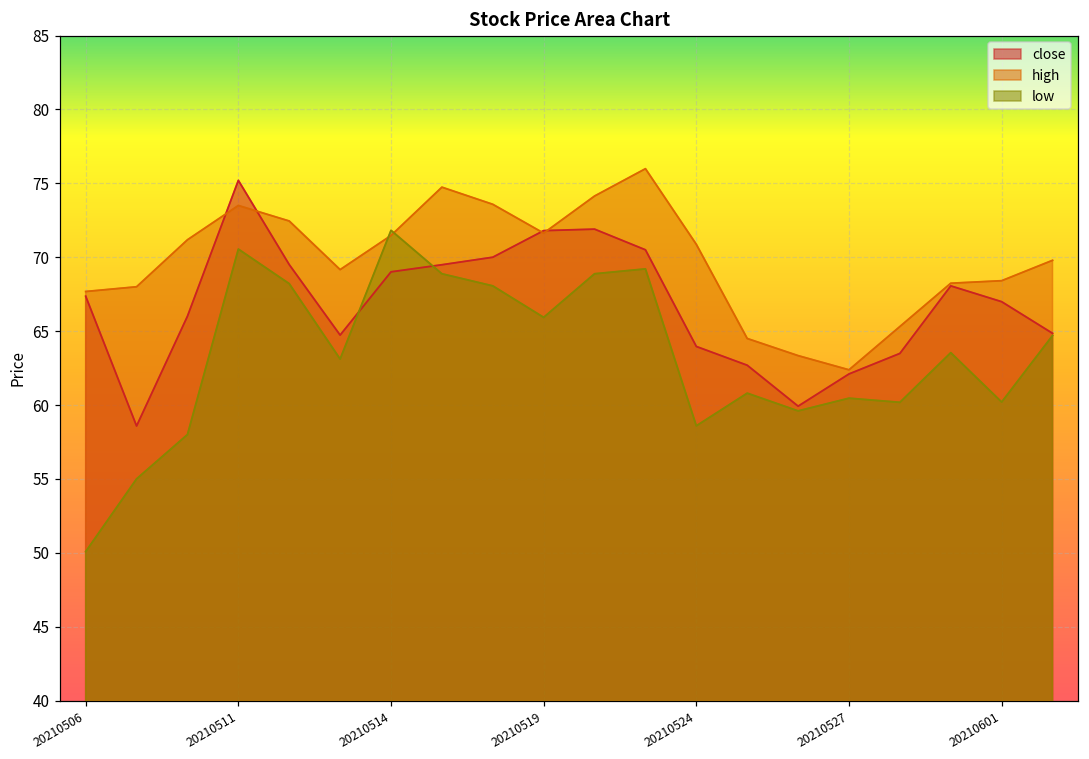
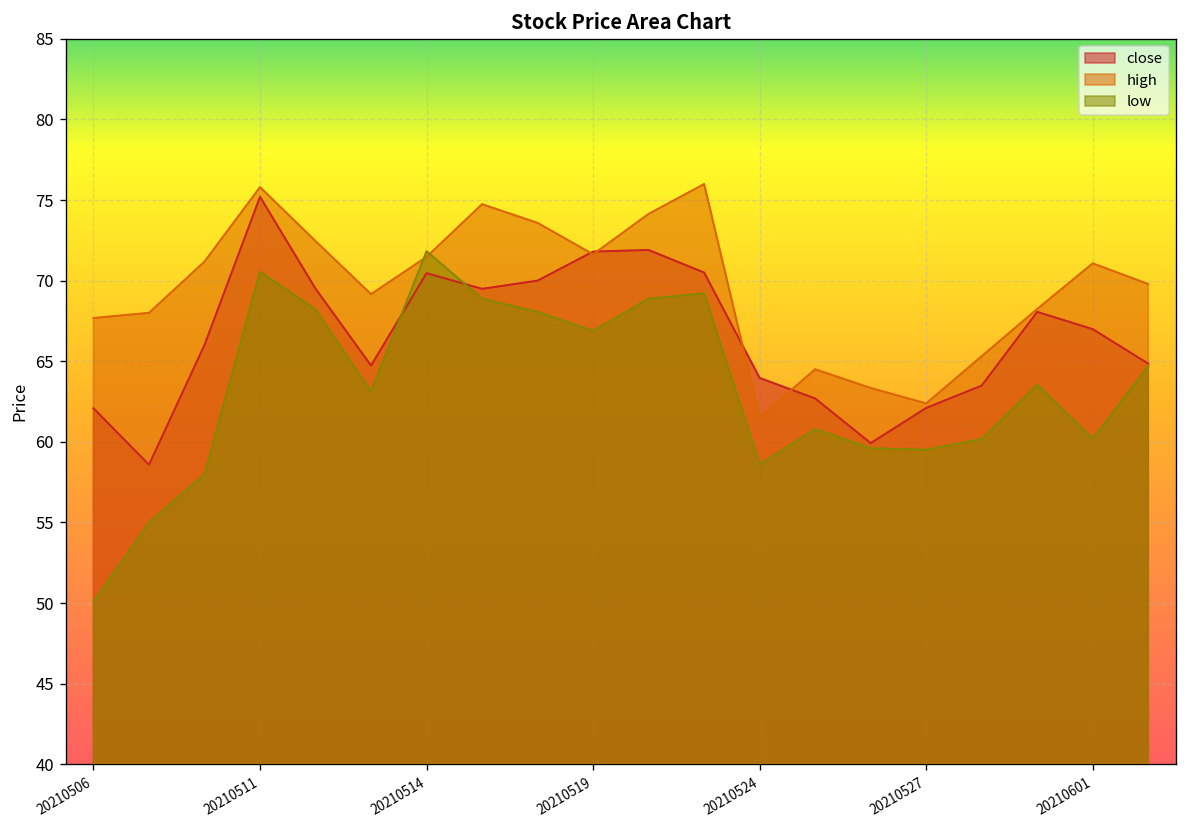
  {
    "close": {
-     "20210506": 67.4,
+     "20210506": 62.1,
      "20210511": 75.2,
-     "20210514": 69.0,
+     "20210514": 70.5,
      "20210524": 64.0,
      "20210527": 62.1,
      "20210601": 67.0
    },
    "high": {
      "20210506": 67.7,
-     "20210511": 73.5,
+     "20210511": 75.8,
      "20210514": 71.5,
-     "20210524": 70.9,
+     "20210524": 61.5,
      "20210527": 62.4,
-     "20210601": 68.4
+     "20210601": 71.1
    },
    "low": {
      "20210506": 50.1,
      "20210511": 70.6,
      "20210514": 71.8,
-     "20210519": 65.9,
+     "20210519": 66.9,
      "20210524": 58.6,
-     "20210527": 60.5,
+     "20210527": 59.5,
      "20210601": 60.2
    }
  }
